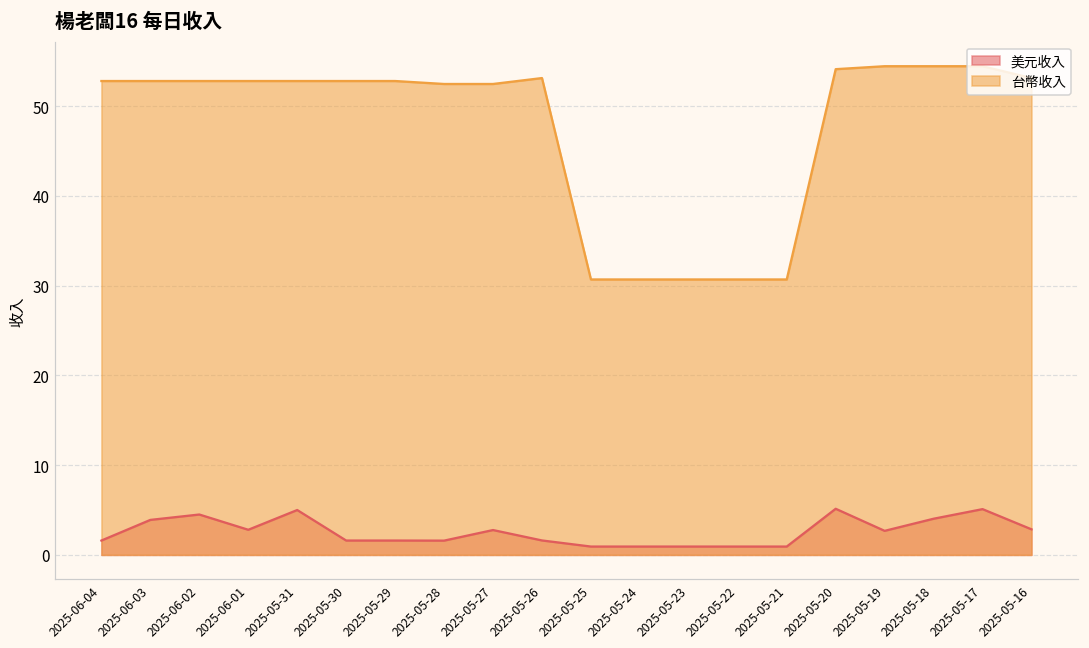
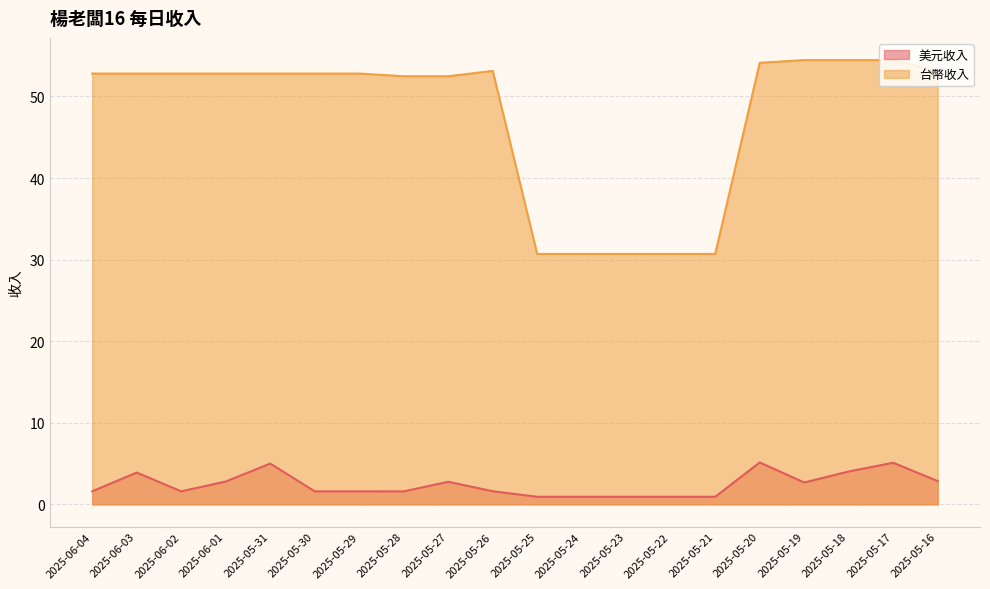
  {
    "美元收入": {
      "2025-06-04": 2,
      "2025-06-03": 4,
-     "2025-06-02": 5,
+     "2025-06-02": 2,
      "2025-06-01": 3,
      "2025-05-31": 5,
      "2025-05-30": 2,
      "2025-05-29": 2,
      "2025-05-28": 2,
      "2025-05-27": 3,
      "2025-05-26": 2,
      "2025-05-25": 1,
      "2025-05-24": 1,
      "2025-05-23": 1,
      "2025-05-22": 1,
      "2025-05-21": 1,
      "2025-05-20": 5,
      "2025-05-19": 3,
      "2025-05-18": 4,
      "2025-05-17": 5,
      "2025-05-16": 3
    },
    "台幣收入": {
      "2025-06-04": 53,
      "2025-06-03": 53,
      "2025-06-02": 53,
      "2025-06-01": 53,
      "2025-05-31": 53,
      "2025-05-30": 53,
      "2025-05-29": 53,
      "2025-05-28": 52,
      "2025-05-27": 52,
      "2025-05-26": 53,
      "2025-05-25": 31,
      "2025-05-24": 31,
      "2025-05-23": 31,
      "2025-05-22": 31,
      "2025-05-21": 31,
      "2025-05-20": 54,
      "2025-05-19": 54,
      "2025-05-18": 54
    }
  }
